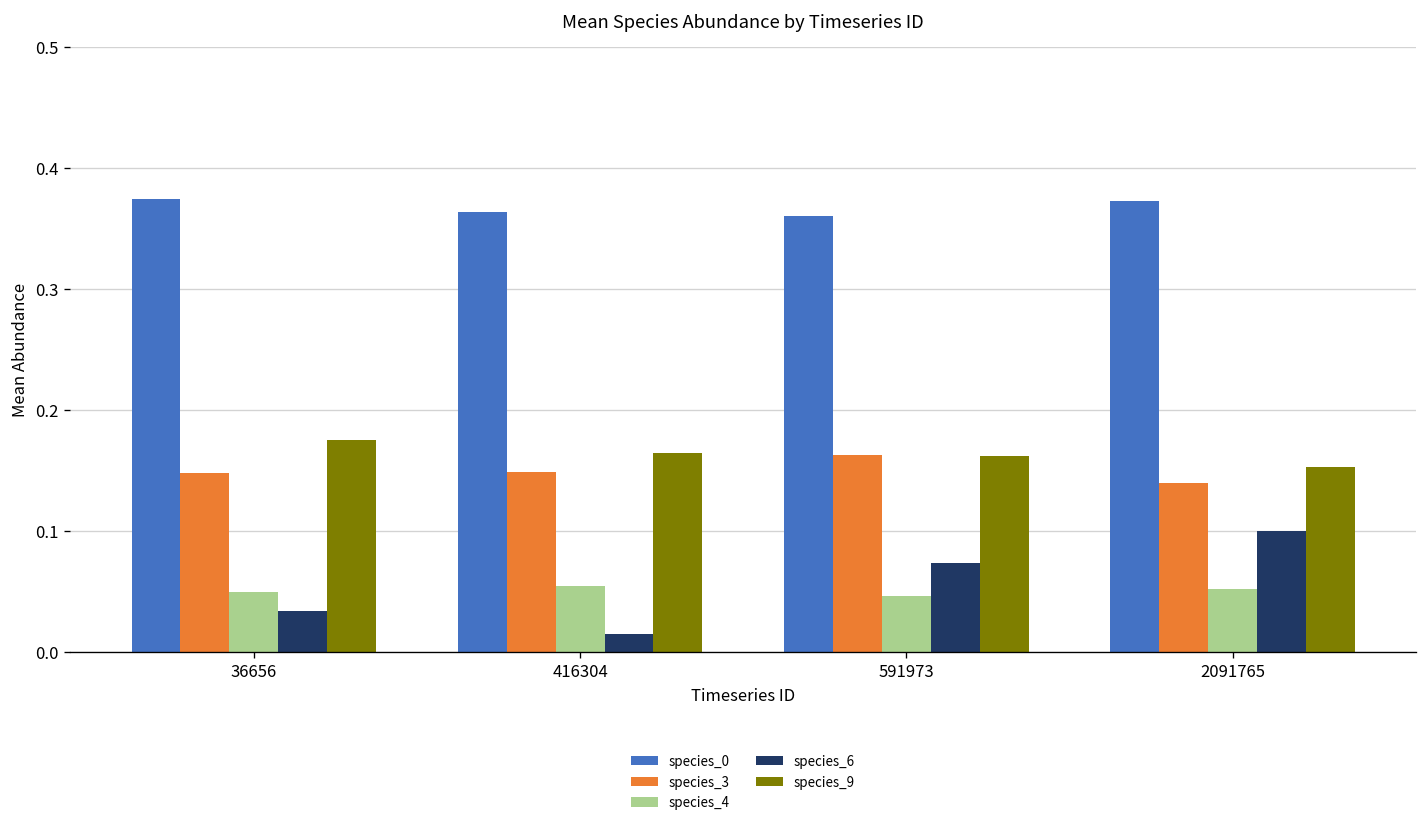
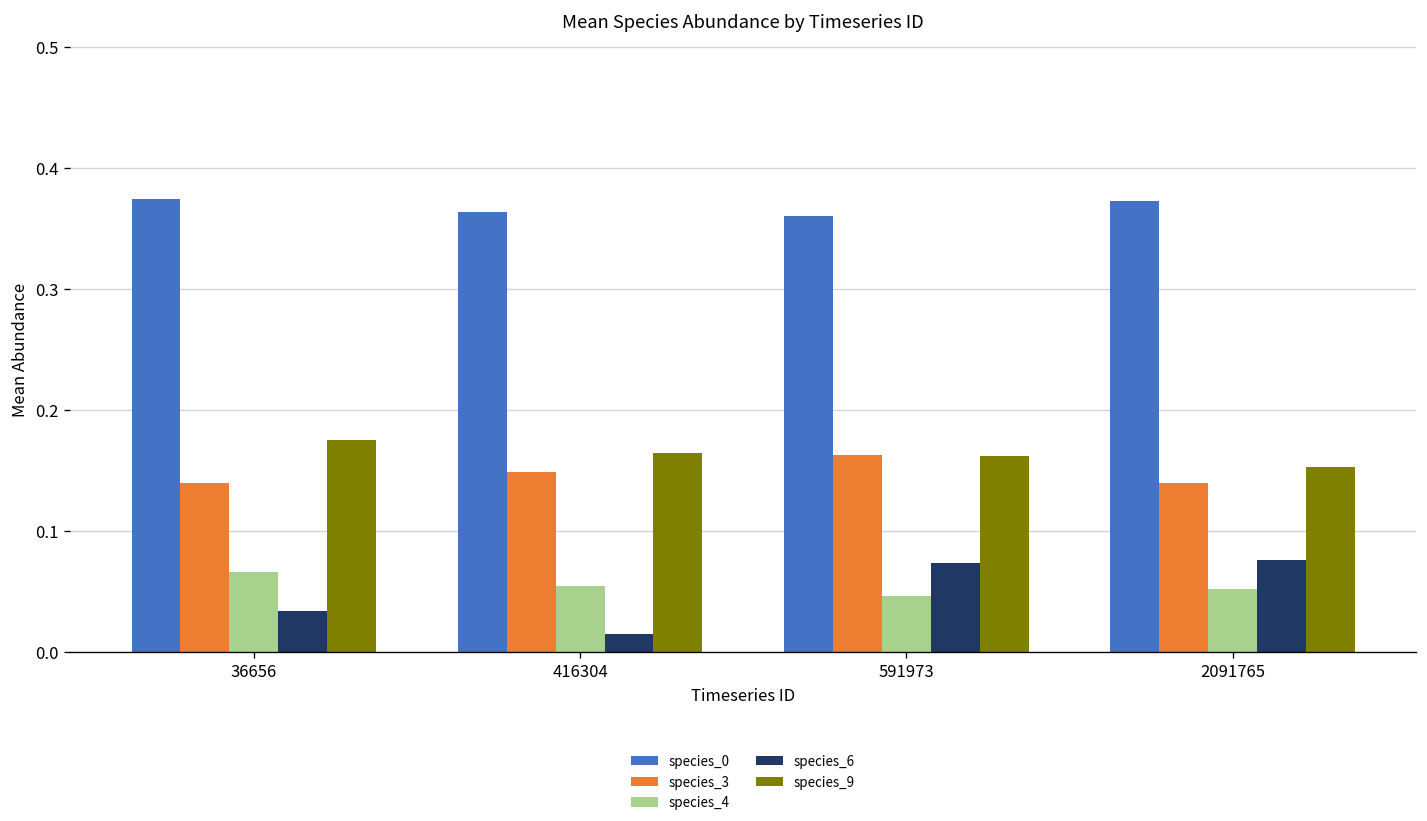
  {
    "species_0": {
      "36656": 0.374,
      "416304": 0.363,
      "591973": 0.360,
      "2091765": 0.373
    },
    "species_3": {
-     "36656": 0.148,
+     "36656": 0.139,
      "416304": 0.148,
      "591973": 0.162,
      "2091765": 0.140
    },
    "species_4": {
-     "36656": 0.049,
+     "36656": 0.066,
      "416304": 0.054,
      "591973": 0.046,
      "2091765": 0.052
    },
    "species_6": {
      "36656": 0.033,
      "416304": 0.014,
      "591973": 0.073,
-     "2091765": 0.100
+     "2091765": 0.076
    },
    "species_9": {
      "36656": 0.175,
      "416304": 0.164,
      "591973": 0.162,
      "2091765": 0.153
    }
  }
